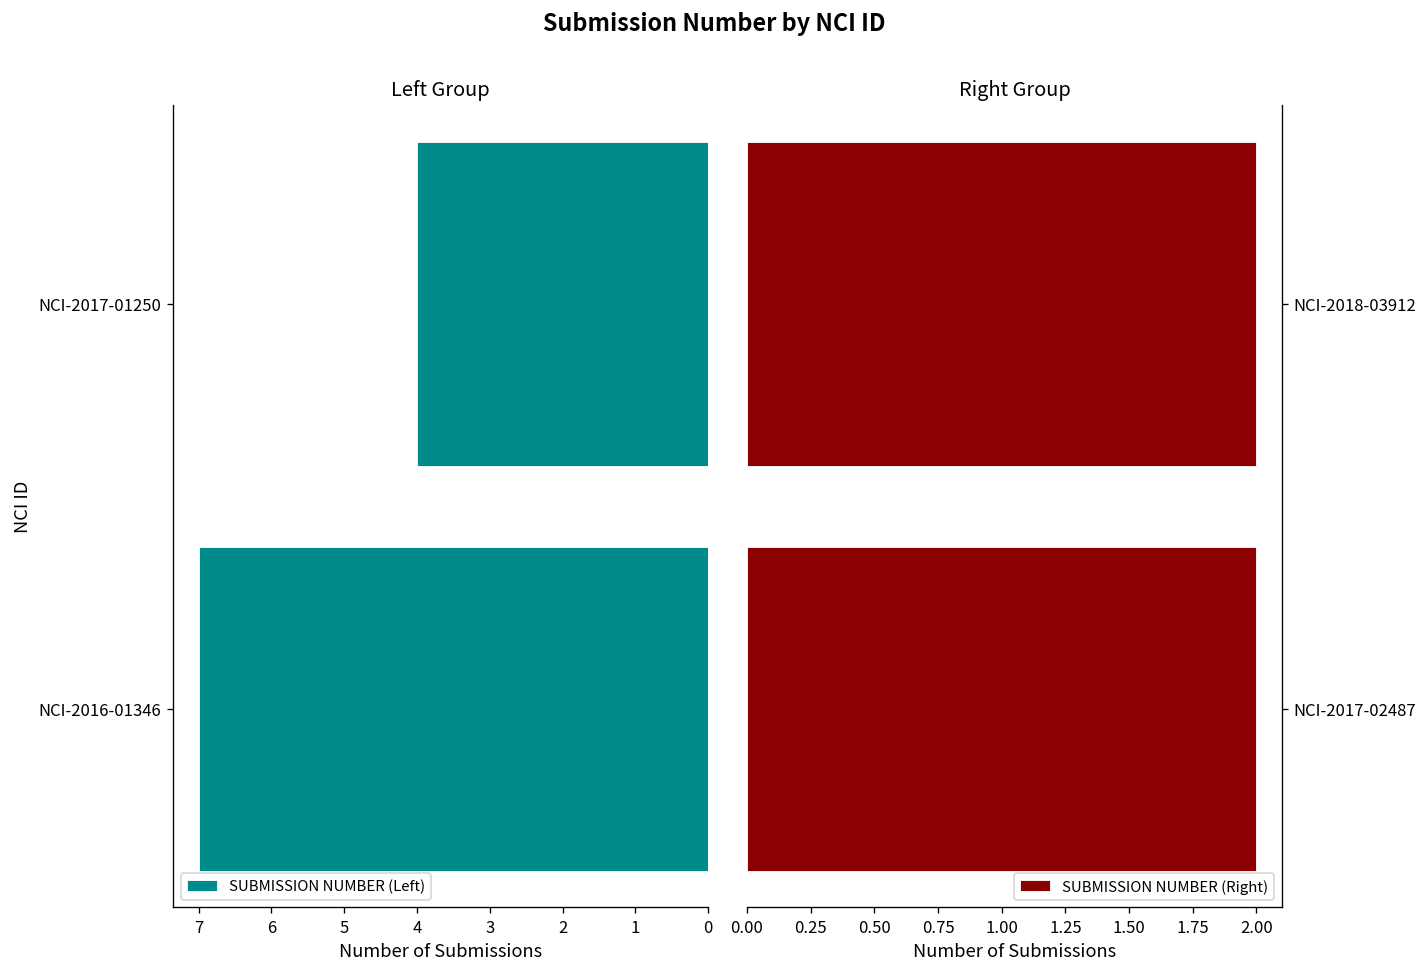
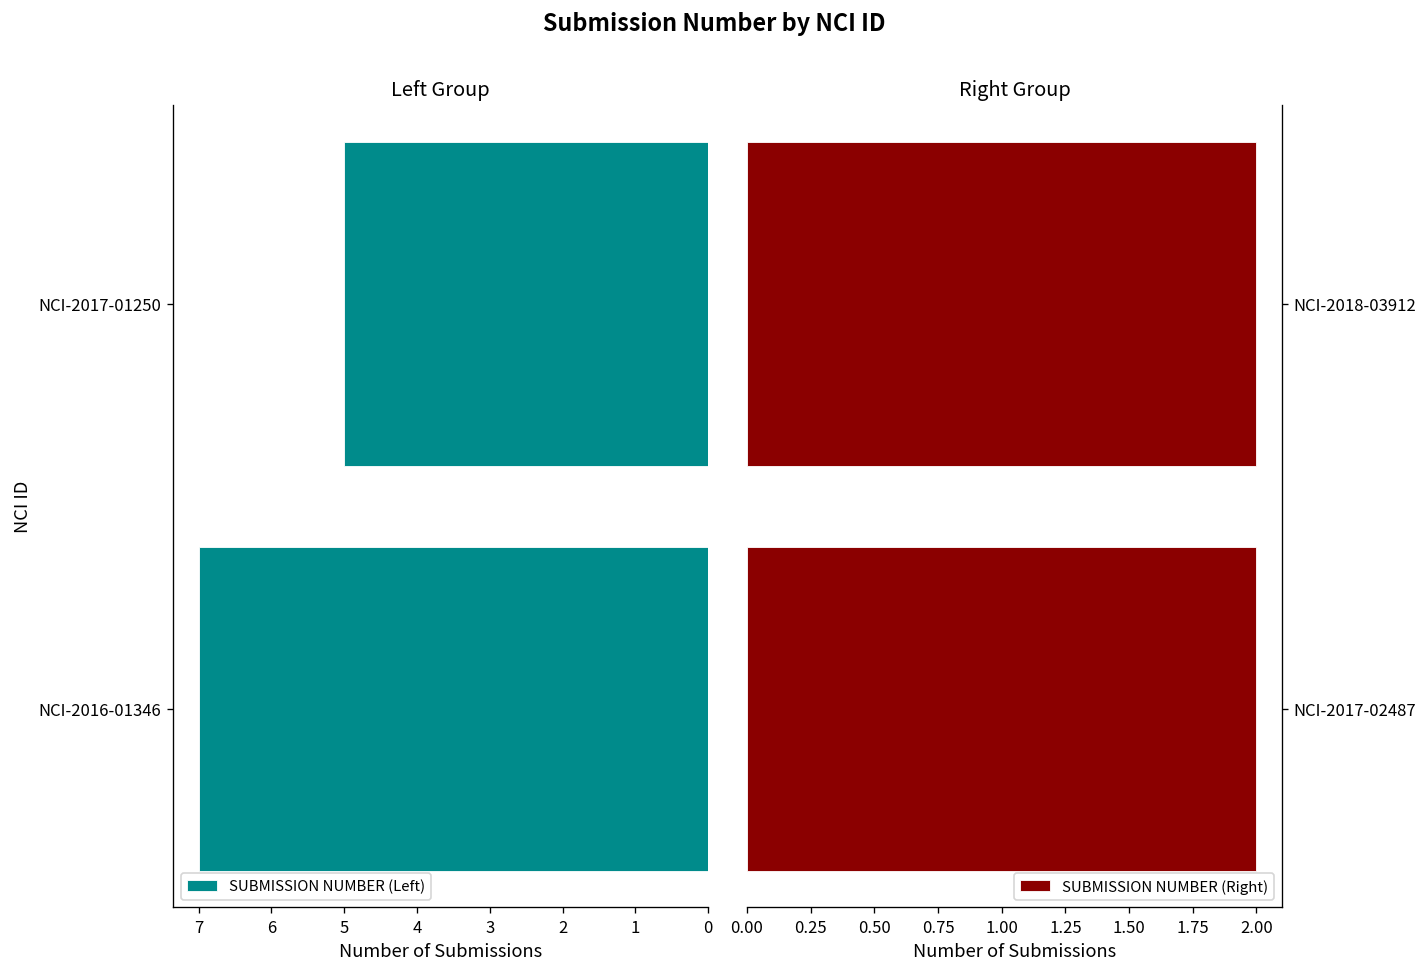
  {
    "Left Group": {
-     "NCI-2017-01250": 4,
+     "NCI-2017-01250": 5,
      "NCI-2016-01346": 7
    },
    "Right Group": {
      "NCI-2018-03912": 2.00,
      "NCI-2017-02487": 2.00
    }
  }
